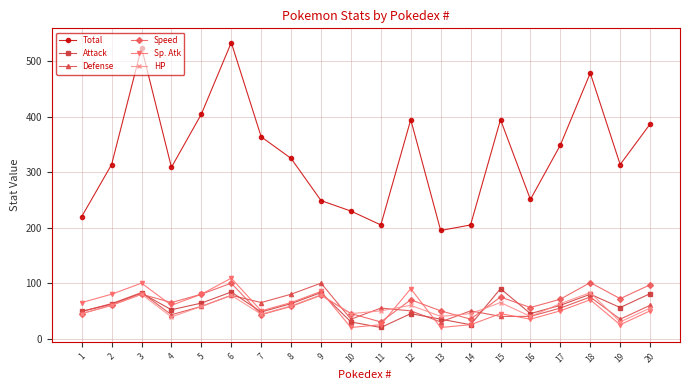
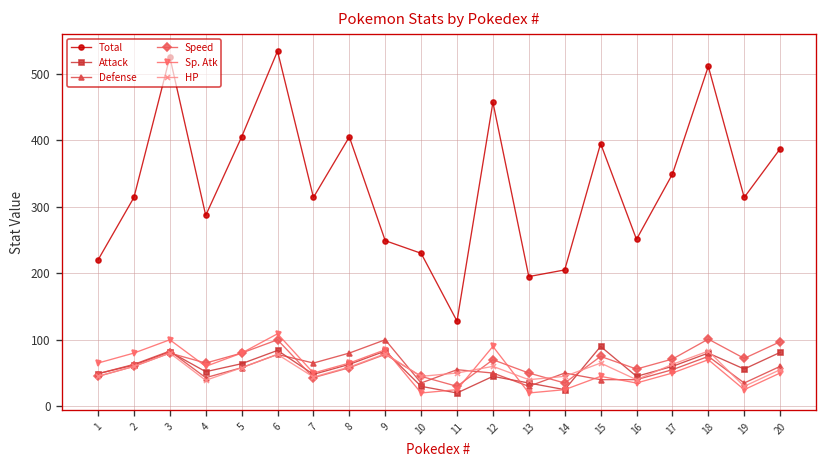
  {
    "Total": {
      "1": 220,
      "2": 310,
-     "4": 310,
+     "4": 290,
      "5": 410,
      "6": 530,
-     "7": 360,
-     "8": 330,
+     "7": 310,
+     "8": 410,
      "9": 250,
      "10": 230,
-     "11": 210,
-     "12": 400,
+     "11": 130,
+     "12": 460,
      "13": 200,
      "14": 210,
      "15": 400,
      "16": 250,
      "17": 350,
-     "18": 480,
+     "18": 510,
      "19": 310,
      "20": 390
    }
  }
